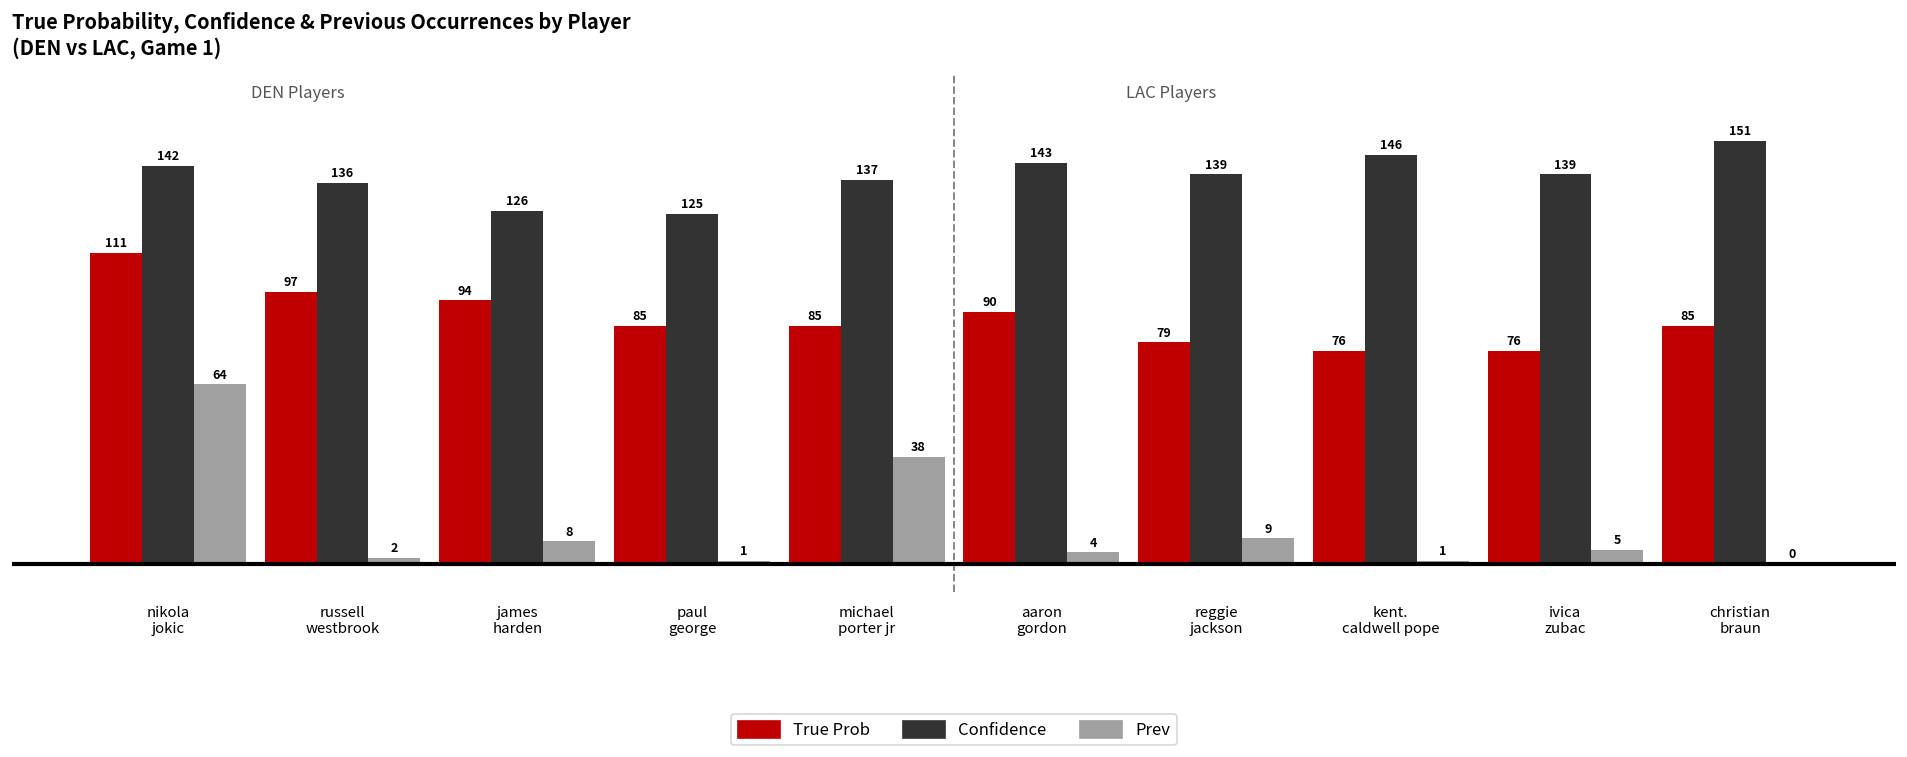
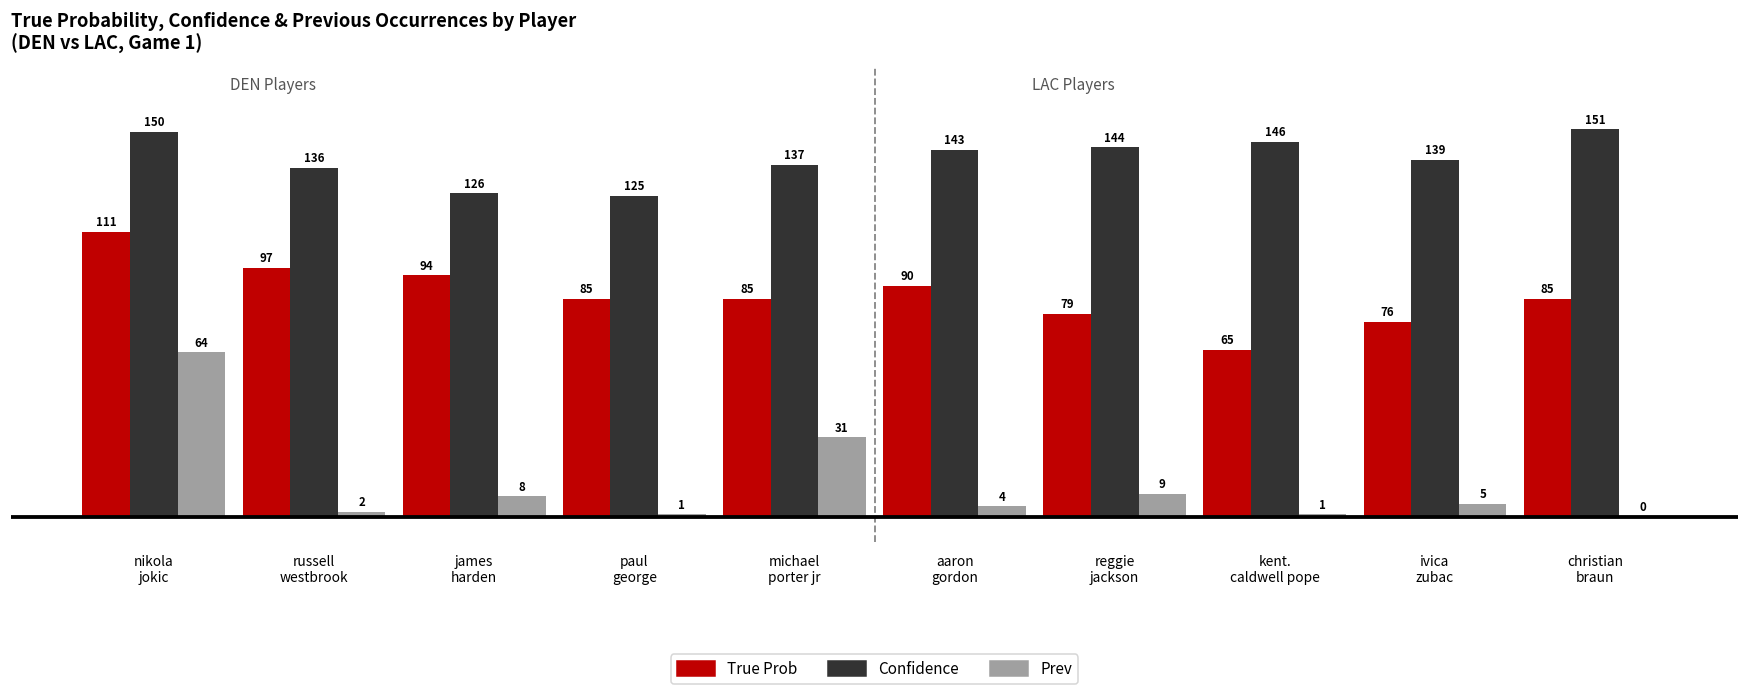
  {
    "True Prob": {
      "nikola jokic": 111,
      "russell westbrook": 97,
      "james harden": 94,
      "paul george": 85,
      "michael porter jr": 85,
      "aaron gordon": 90,
      "reggie jackson": 79,
-     "kent. caldwell pope": 76,
+     "kent. caldwell pope": 65,
      "ivica zubac": 76,
      "christian braun": 85
    },
    "Confidence": {
-     "nikola jokic": 142,
+     "nikola jokic": 150,
      "russell westbrook": 136,
      "james harden": 126,
      "paul george": 125,
      "michael porter jr": 137,
      "aaron gordon": 143,
-     "reggie jackson": 139,
+     "reggie jackson": 144,
      "kent. caldwell pope": 146,
      "ivica zubac": 139,
      "christian braun": 151
    },
    "Prev": {
      "nikola jokic": 64,
      "russell westbrook": 2,
      "james harden": 8,
      "paul george": 1,
-     "michael porter jr": 38,
+     "michael porter jr": 31,
      "aaron gordon": 4,
      "reggie jackson": 9,
      "kent. caldwell pope": 1,
      "ivica zubac": 5,
      "christian braun": 0
    }
  }
